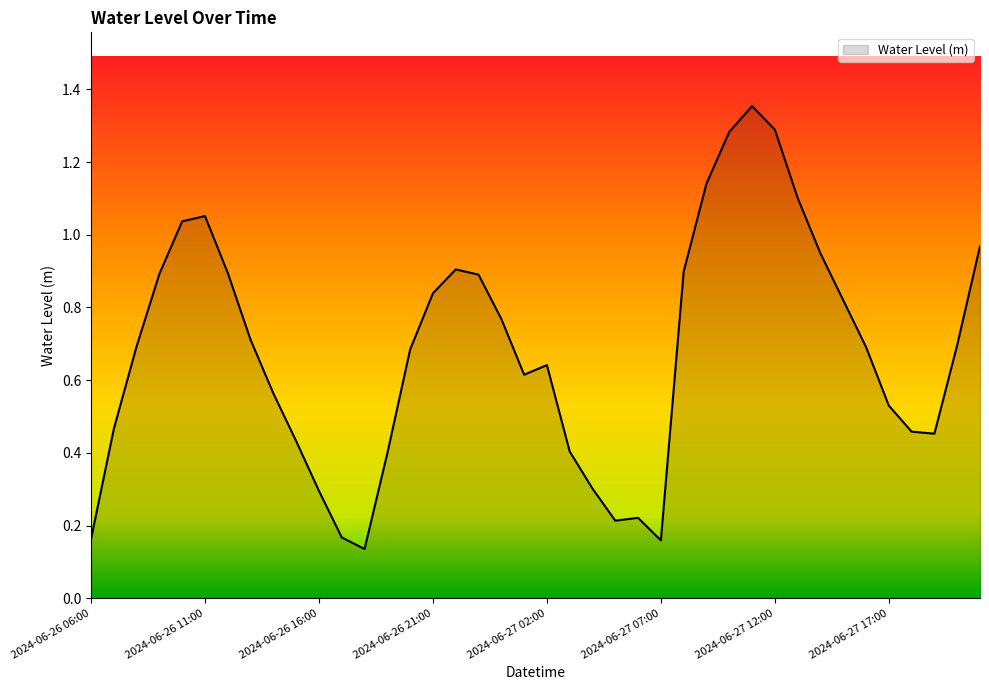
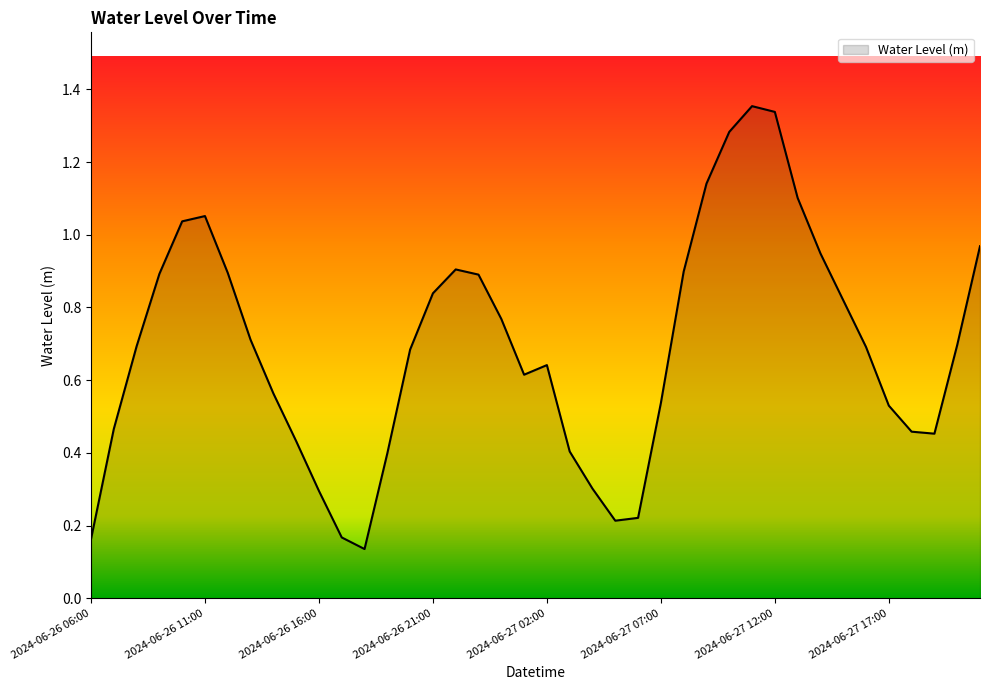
  {
    "2024-06-26 06:00": 0.16,
    "2024-06-26 11:00": 1.05,
    "2024-06-26 16:00": 0.30,
    "2024-06-26 21:00": 0.84,
    "2024-06-27 02:00": 0.64,
-   "2024-06-27 07:00": 0.16,
-   "2024-06-27 12:00": 1.29,
+   "2024-06-27 07:00": 0.54,
+   "2024-06-27 12:00": 1.34,
    "2024-06-27 17:00": 0.53
  }
